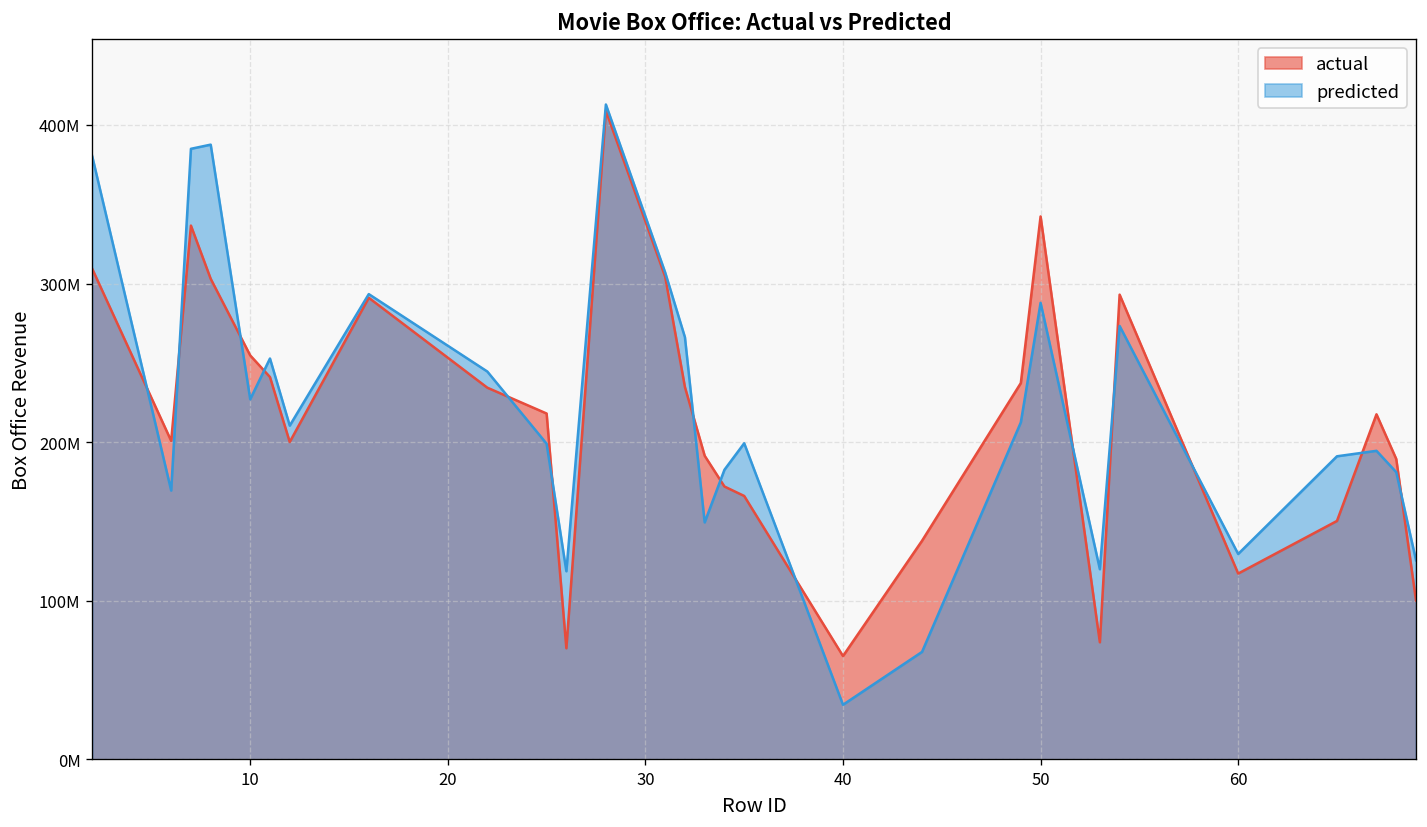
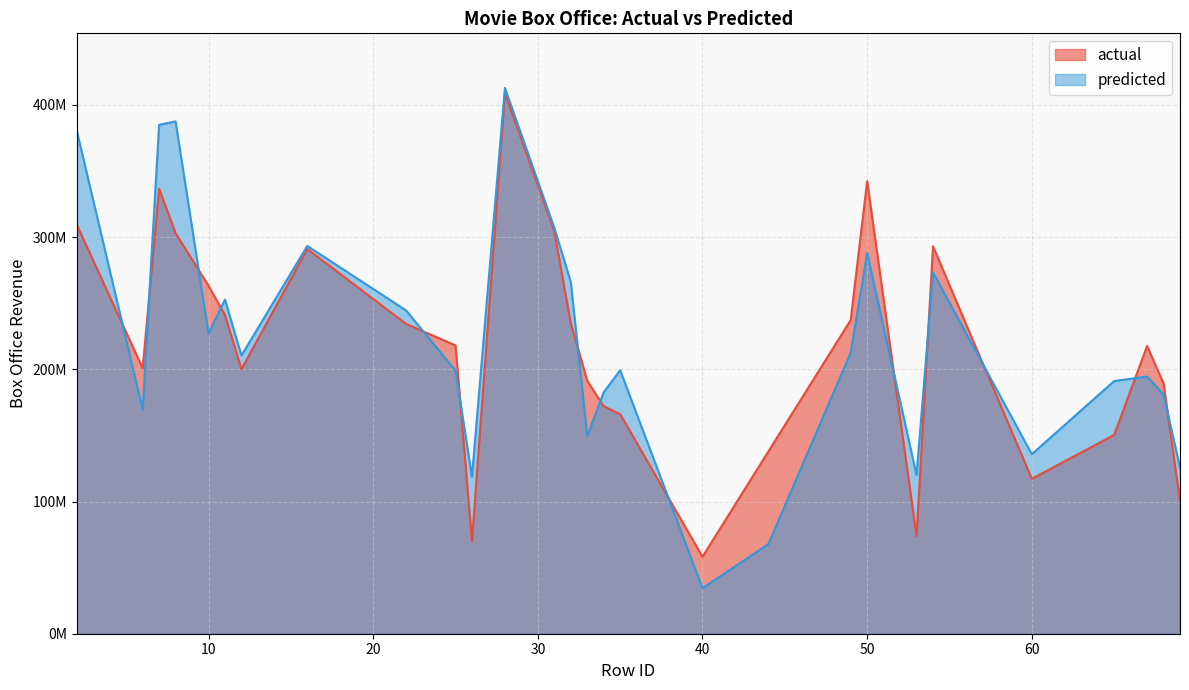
  {
    "actual": {
-     "10": 255000000,
-     "40": 65000000,
+     "10": 263000000,
+     "40": 58000000,
      "50": 342000000,
      "60": 117000000
    },
    "predicted": {
      "10": 227000000,
      "40": 34000000,
      "50": 288000000,
-     "60": 130000000
+     "60": 136000000
    }
  }
